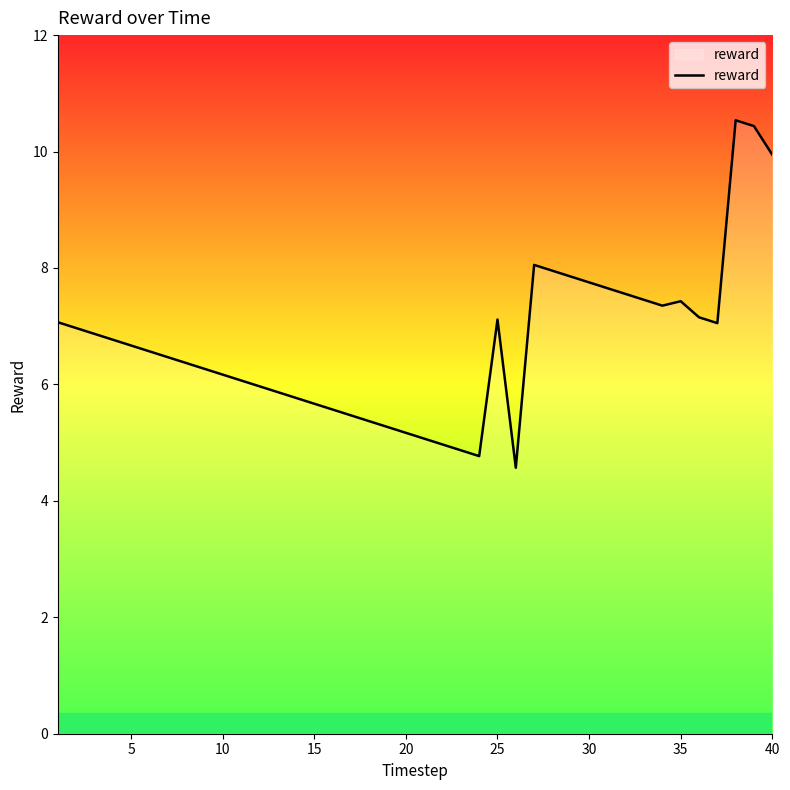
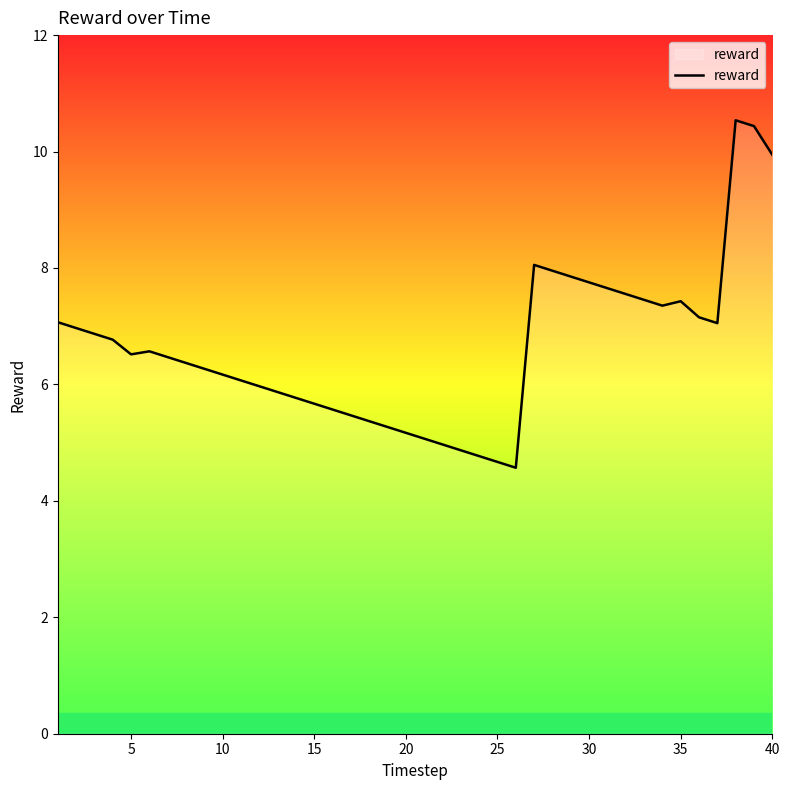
  {
-   "5": 6.7,
+   "5": 6.5,
    "10": 6.2,
    "15": 5.7,
    "20": 5.2,
-   "25": 7.1,
+   "25": 4.7,
    "30": 7.8,
    "35": 7.4,
    "40": 9.9
  }
